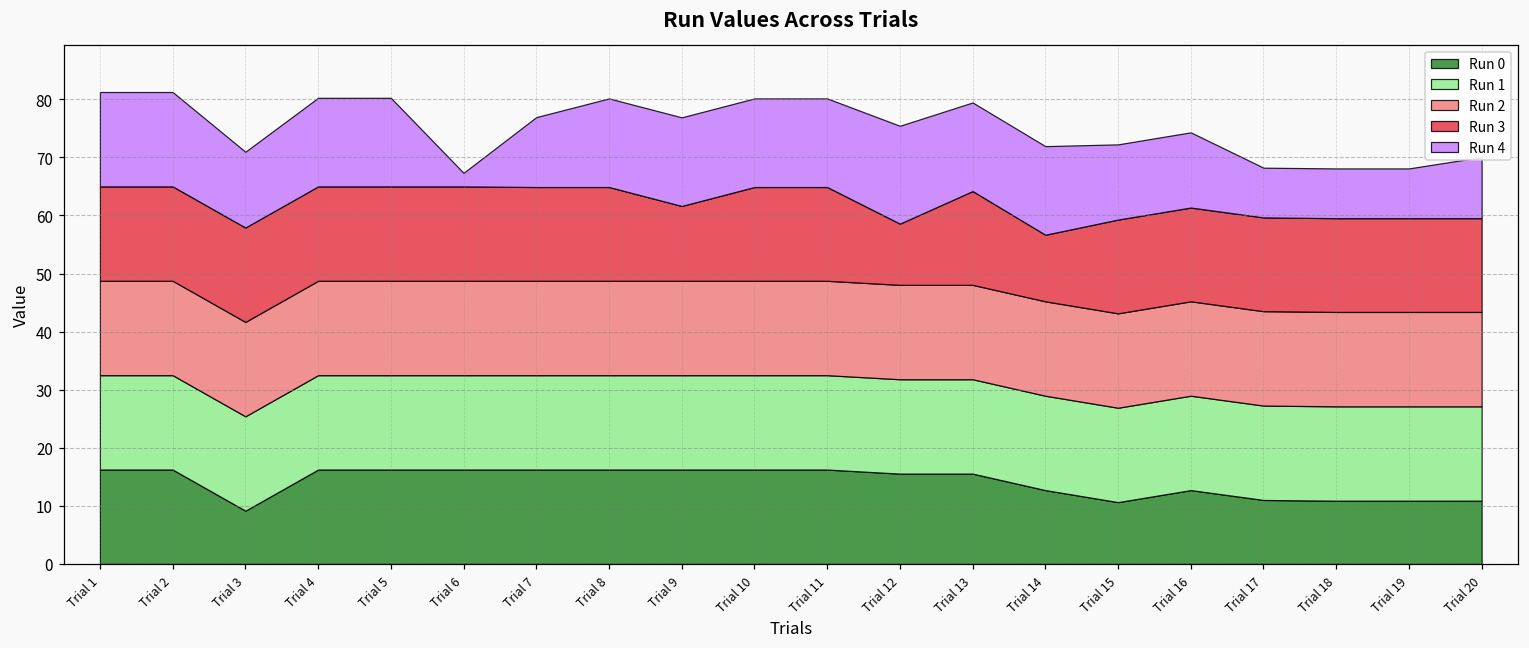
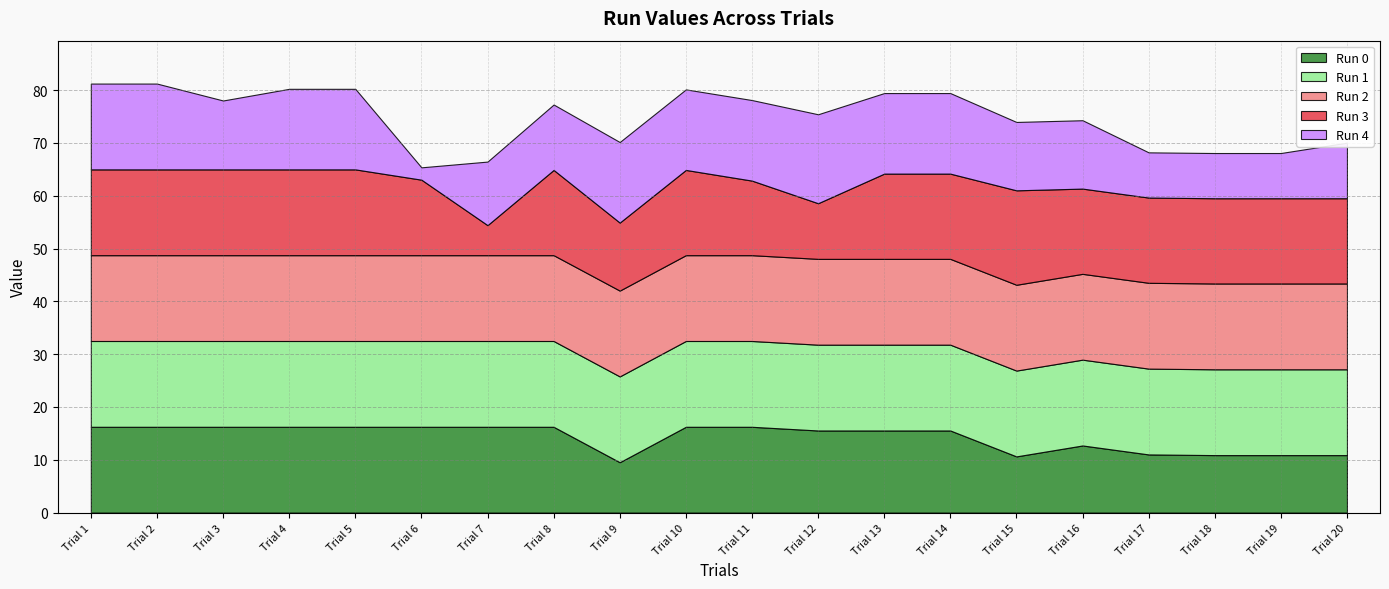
  {
    "Run 0": {
      "Trial 1": 16,
      "Trial 2": 16,
-     "Trial 3": 9,
+     "Trial 3": 16,
      "Trial 4": 16,
      "Trial 5": 16,
      "Trial 6": 16,
      "Trial 7": 16,
      "Trial 8": 16,
-     "Trial 9": 16,
+     "Trial 9": 10,
      "Trial 10": 16,
      "Trial 11": 16,
      "Trial 12": 16,
      "Trial 13": 16,
-     "Trial 14": 13,
+     "Trial 14": 16,
      "Trial 15": 11,
      "Trial 16": 13,
      "Trial 17": 11,
      "Trial 18": 11,
      "Trial 19": 11,
      "Trial 20": 11
    },
    "Run 1": {
      "Trial 1": 16,
      "Trial 2": 16,
      "Trial 3": 16,
      "Trial 4": 16,
      "Trial 5": 16,
      "Trial 6": 16,
      "Trial 7": 16,
      "Trial 8": 16,
      "Trial 9": 16,
      "Trial 10": 16,
      "Trial 11": 16,
      "Trial 12": 16,
      "Trial 13": 16,
      "Trial 14": 16,
      "Trial 15": 16,
      "Trial 16": 16,
      "Trial 17": 16,
      "Trial 18": 16,
      "Trial 19": 16,
      "Trial 20": 16
    },
    "Run 2": {
      "Trial 1": 16,
      "Trial 2": 16,
      "Trial 3": 16,
      "Trial 4": 16,
      "Trial 5": 16,
      "Trial 6": 16,
      "Trial 7": 16,
      "Trial 8": 16,
      "Trial 9": 16,
      "Trial 10": 16,
      "Trial 11": 16,
      "Trial 12": 16,
      "Trial 13": 16,
      "Trial 14": 16,
      "Trial 15": 16,
      "Trial 16": 16,
      "Trial 17": 16,
      "Trial 18": 16,
      "Trial 19": 16,
      "Trial 20": 16
    },
    "Run 3": {
      "Trial 1": 16,
      "Trial 2": 16,
      "Trial 3": 16,
      "Trial 4": 16,
      "Trial 5": 16,
-     "Trial 6": 16,
-     "Trial 7": 16,
+     "Trial 6": 14,
+     "Trial 7": 6,
      "Trial 8": 16,
      "Trial 9": 13,
      "Trial 10": 16,
-     "Trial 11": 16,
+     "Trial 11": 14,
      "Trial 12": 11,
      "Trial 13": 16,
-     "Trial 14": 11,
-     "Trial 15": 16,
+     "Trial 14": 16,
+     "Trial 15": 18,
      "Trial 16": 16,
      "Trial 17": 16,
      "Trial 18": 16,
      "Trial 19": 16,
      "Trial 20": 16
    },
    "Run 4": {
      "Trial 1": 16,
      "Trial 2": 16,
      "Trial 3": 13,
      "Trial 4": 15,
      "Trial 5": 15,
      "Trial 6": 2,
      "Trial 7": 12,
-     "Trial 8": 15,
+     "Trial 8": 12,
      "Trial 9": 15,
      "Trial 10": 15,
      "Trial 11": 15,
      "Trial 12": 17,
      "Trial 13": 15,
      "Trial 14": 15,
      "Trial 15": 13,
      "Trial 16": 13,
      "Trial 17": 9,
      "Trial 18": 9,
      "Trial 19": 9
    }
  }
